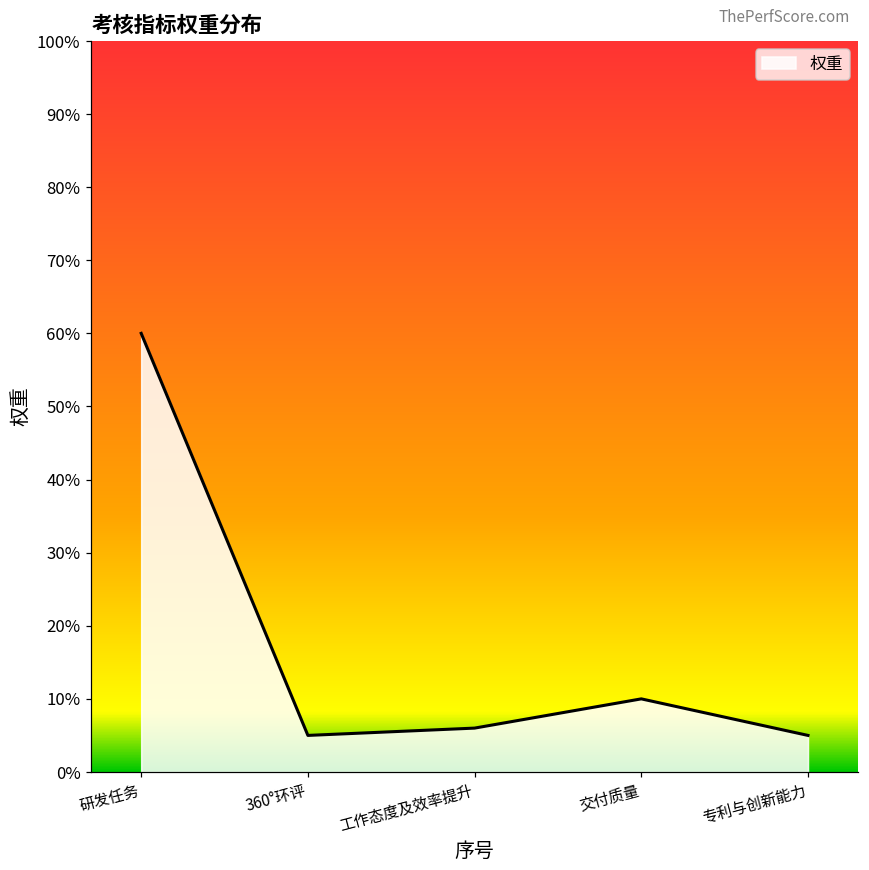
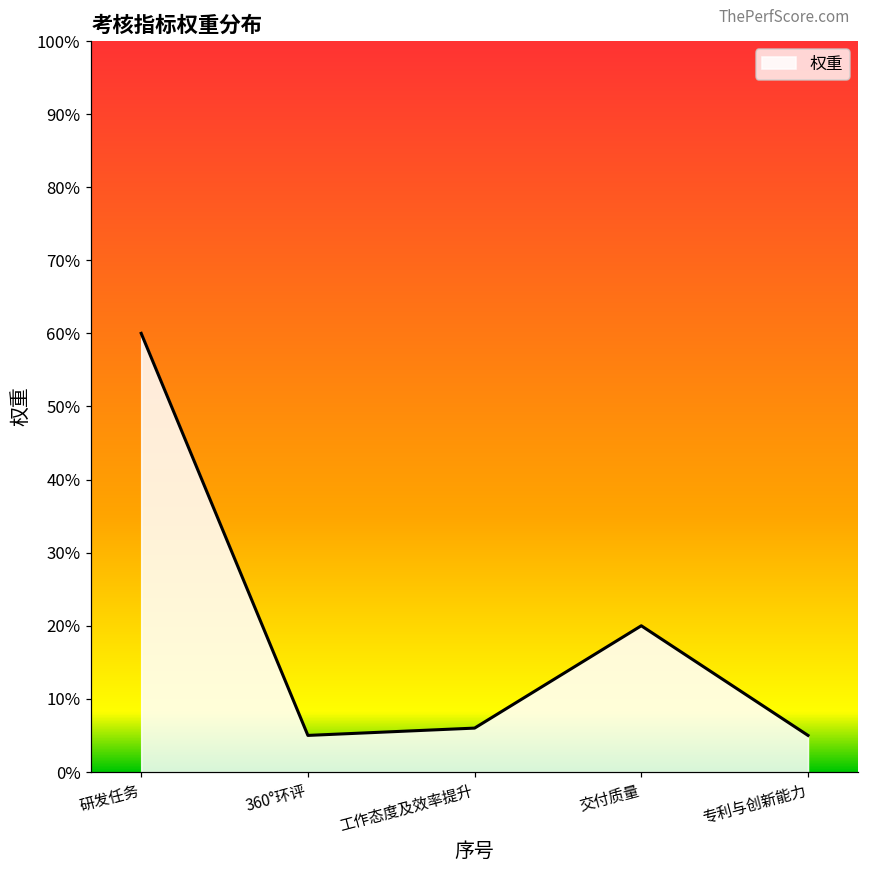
  {
    "研发任务": "60%",
    "360°环评": "5%",
    "工作态度及效率提升": "6%",
-   "交付质量": "10%",
+   "交付质量": "20%",
    "专利与创新能力": "5%"
  }
